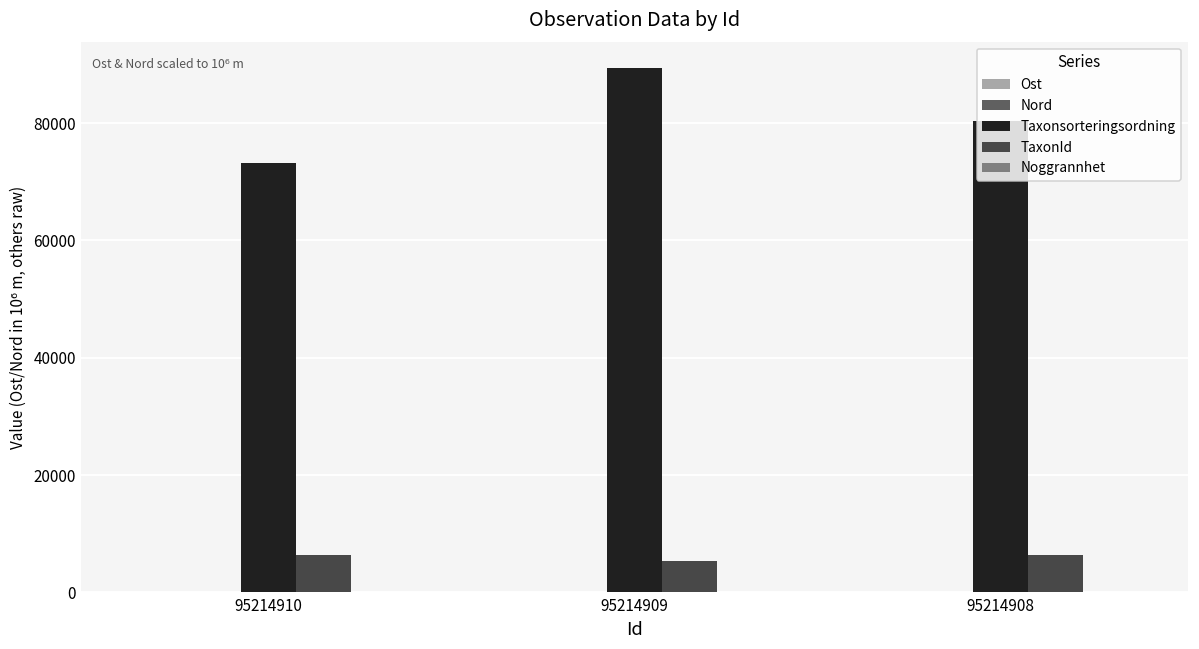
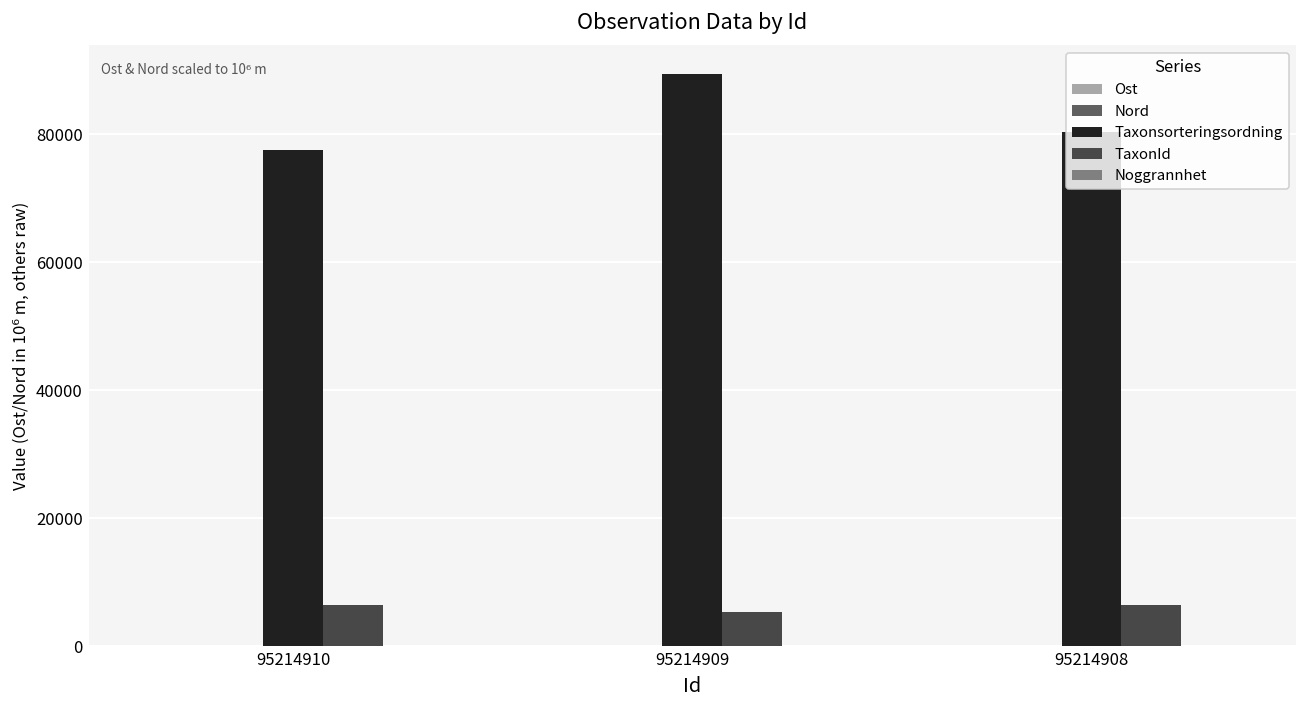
  {
    "Taxonsorteringsordning": {
-     "95214910": 73000,
+     "95214910": 78000,
      "95214909": 89000
    }
  }
